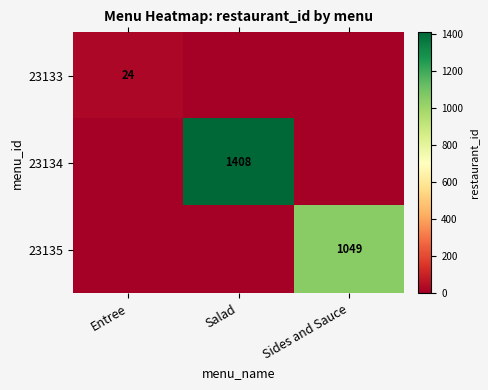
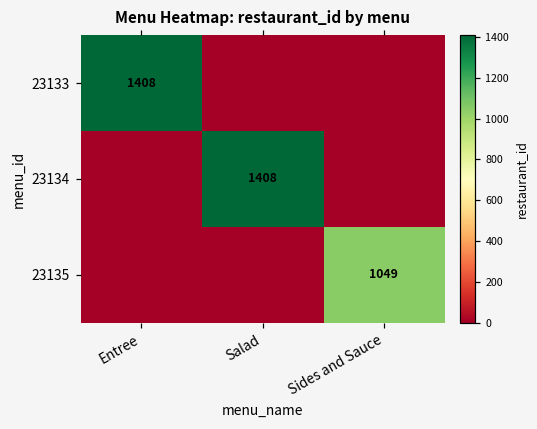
  {
    "23133": {
-     "Entree": 24
+     "Entree": 1408
    },
    "23134": {
      "Salad": 1408
    },
    "23135": {
      "Sides and Sauce": 1049
    }
  }
